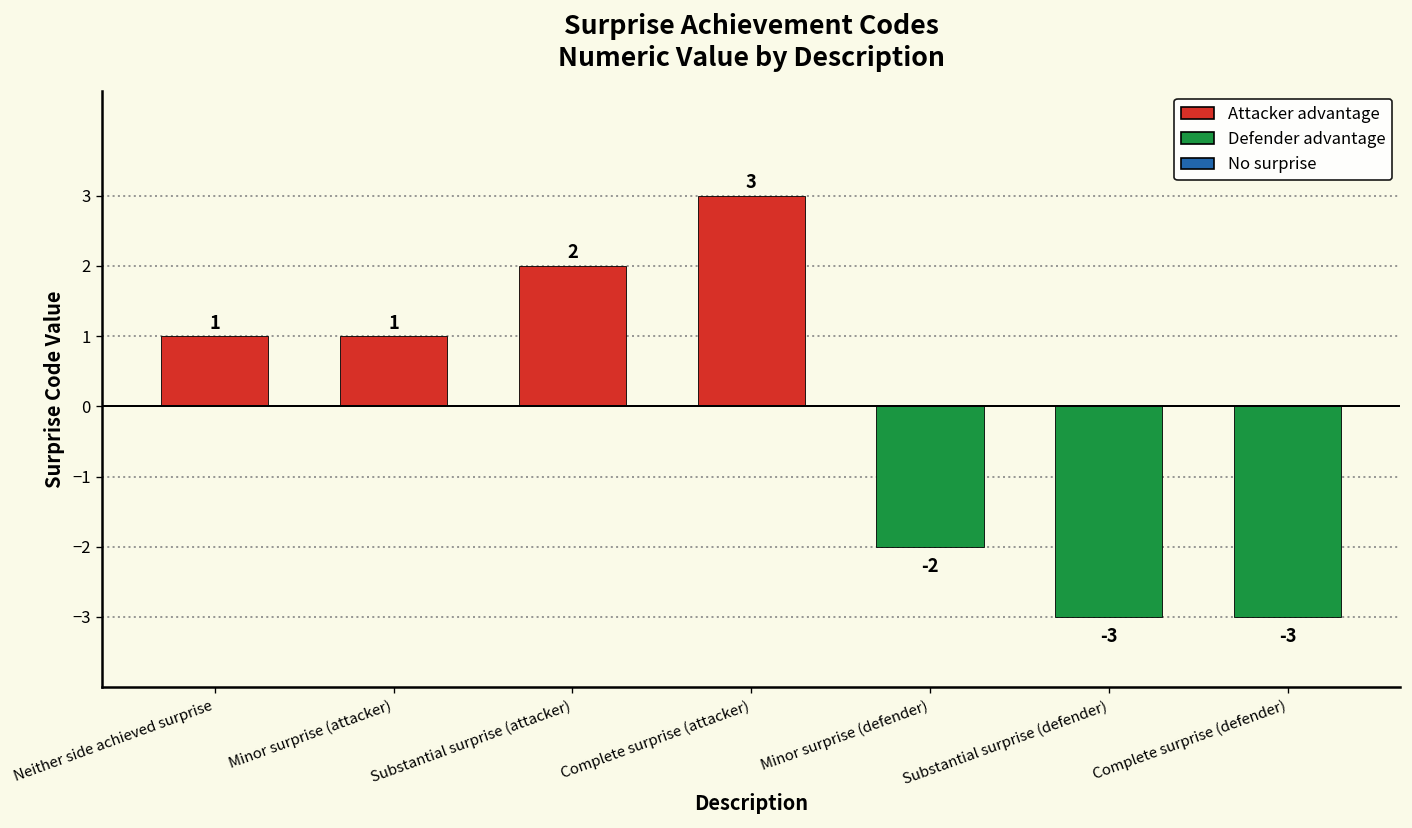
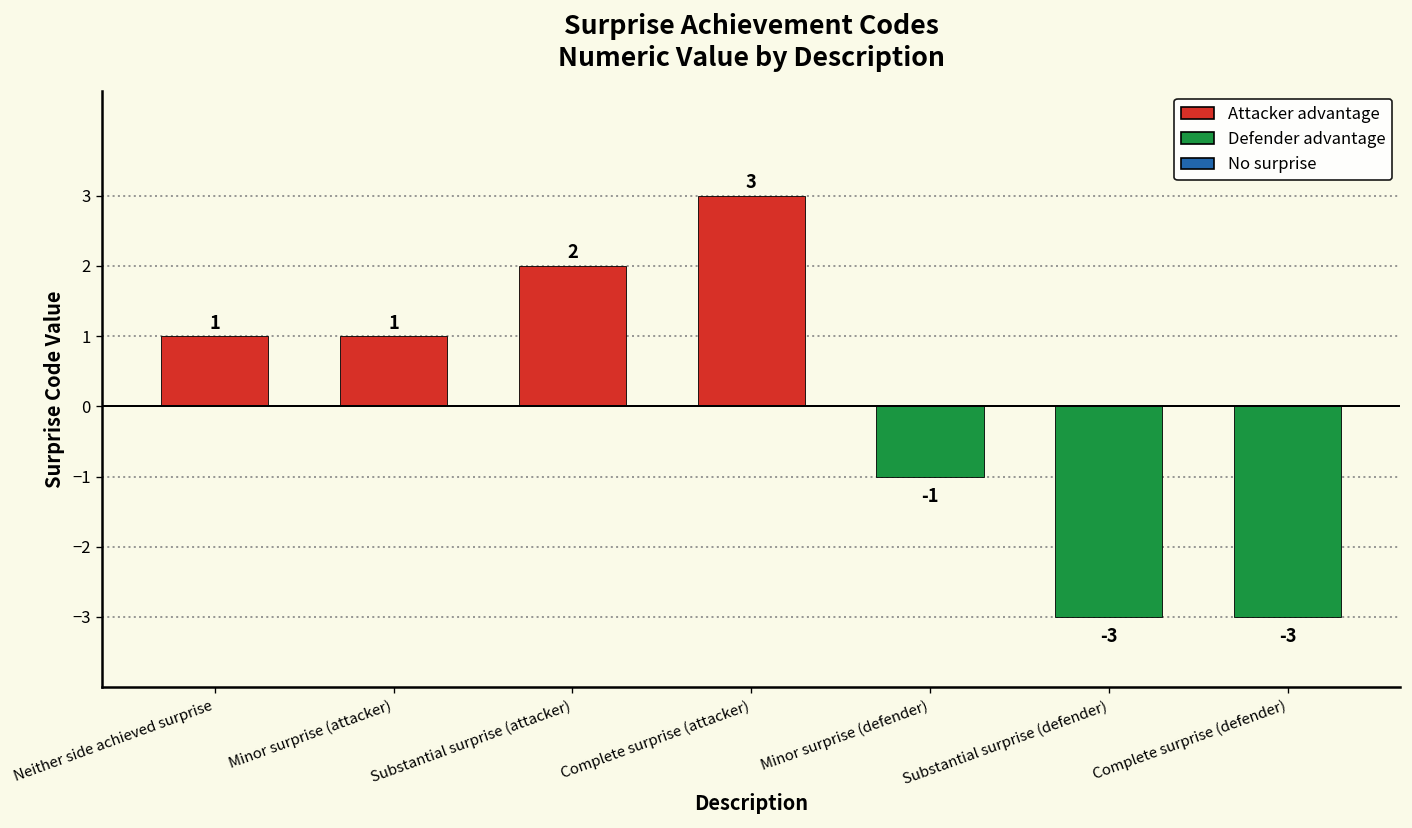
  {
    "Neither side achieved surprise": 1,
    "Minor surprise (attacker)": 1,
    "Substantial surprise (attacker)": 2,
    "Complete surprise (attacker)": 3,
-   "Minor surprise (defender)": -2,
+   "Minor surprise (defender)": -1,
    "Substantial surprise (defender)": -3,
    "Complete surprise (defender)": -3
  }
